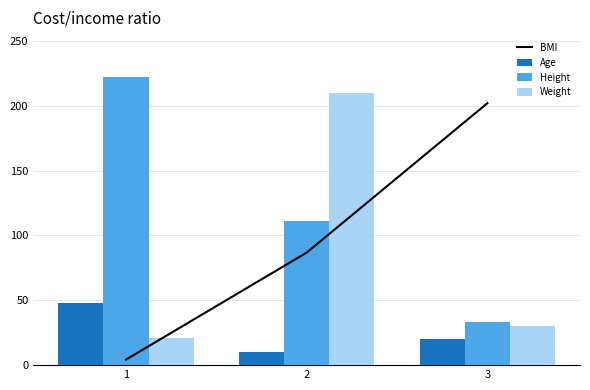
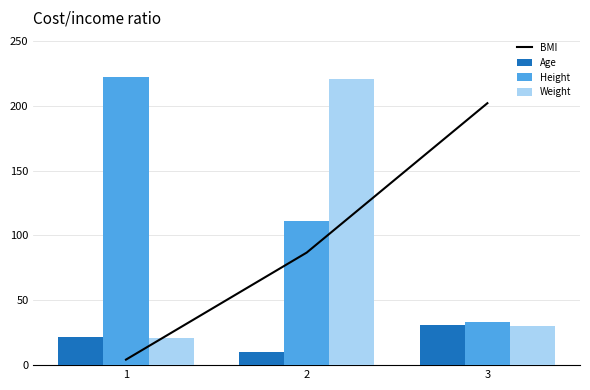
  {
    "Age": {
-     "1": 48,
+     "1": 22,
      "2": 10,
-     "3": 20
+     "3": 31
    },
    "BMI": {
      "1": 4,
      "2": 87,
      "3": 202
    },
    "Height": {
      "1": 222,
      "2": 111,
      "3": 33
    },
    "Weight": {
      "1": 21,
-     "2": 210,
+     "2": 221,
      "3": 30
    }
  }
